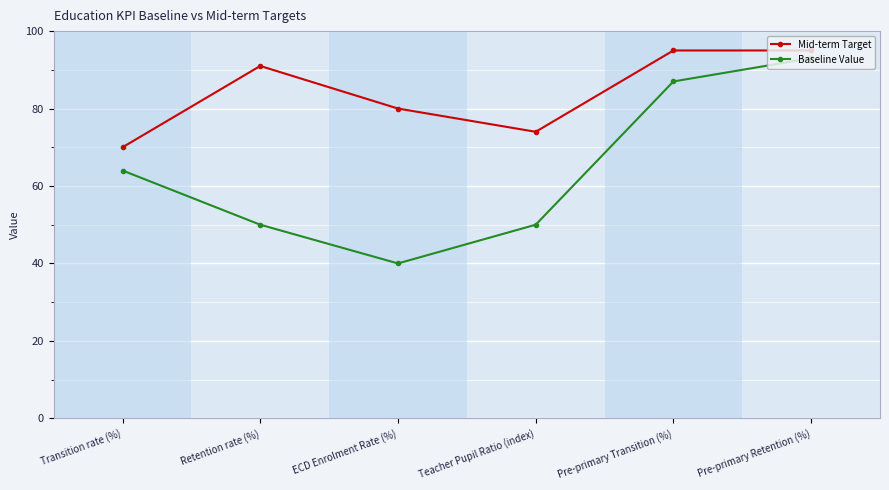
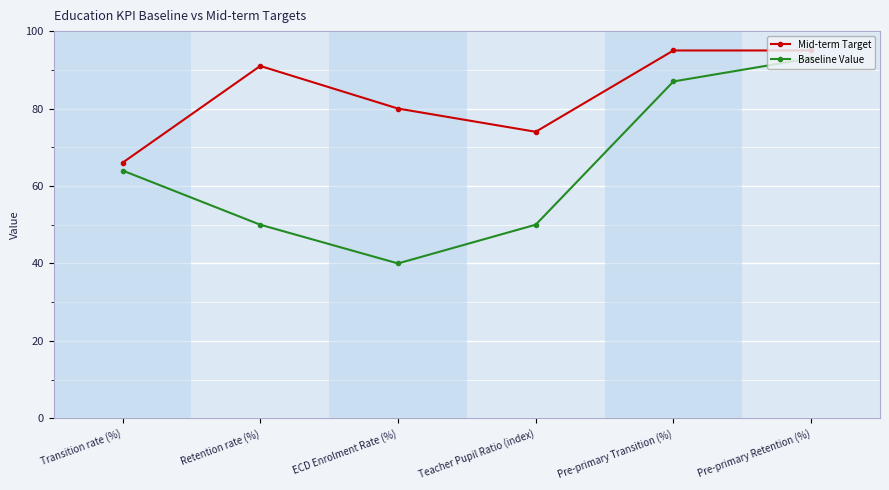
  {
    "Mid-term Target": {
-     "Transition rate (%)": 70,
+     "Transition rate (%)": 66,
      "Retention rate (%)": 91,
      "ECD Enrolment Rate (%)": 80,
      "Teacher Pupil Ratio (index)": 74,
      "Pre-primary Transition (%)": 95
    },
    "Baseline Value": {
      "Transition rate (%)": 64,
      "Retention rate (%)": 50,
      "ECD Enrolment Rate (%)": 40,
      "Teacher Pupil Ratio (index)": 50,
      "Pre-primary Transition (%)": 87
    }
  }
